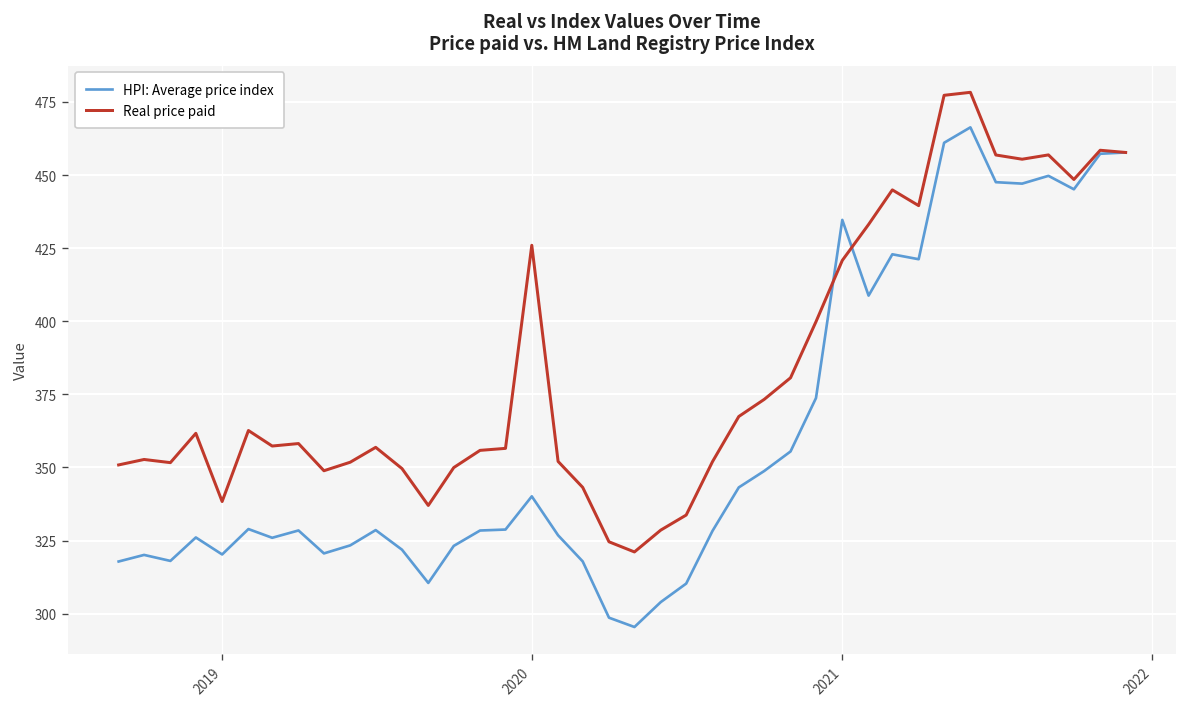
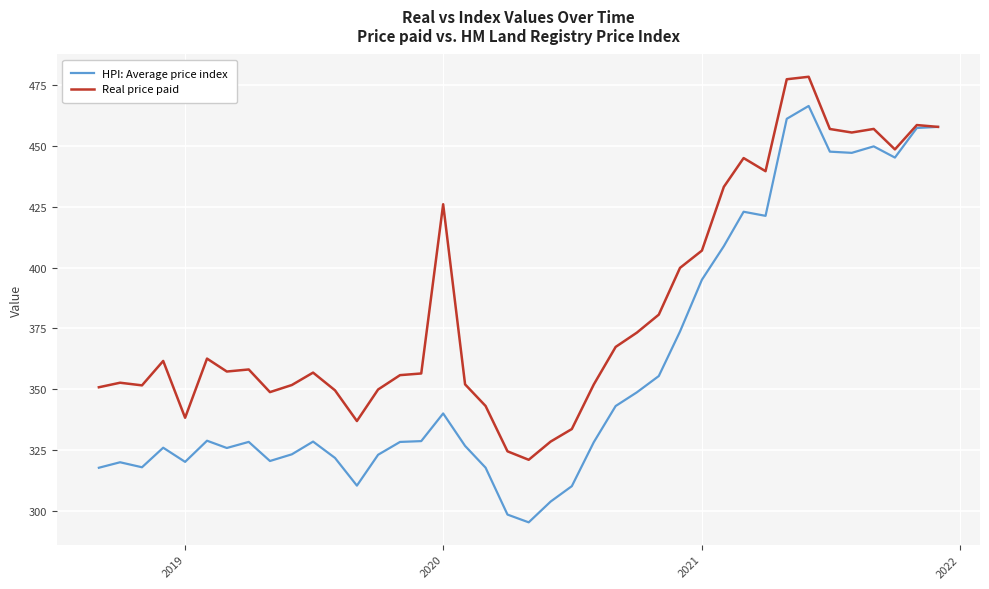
  {
    "HPI: Average price index": {
      "2019": 320,
      "2020": 340,
-     "2021": 435
+     "2021": 395
    },
    "Real price paid": {
      "2019": 338,
      "2020": 426,
-     "2021": 421
+     "2021": 407
    }
  }
